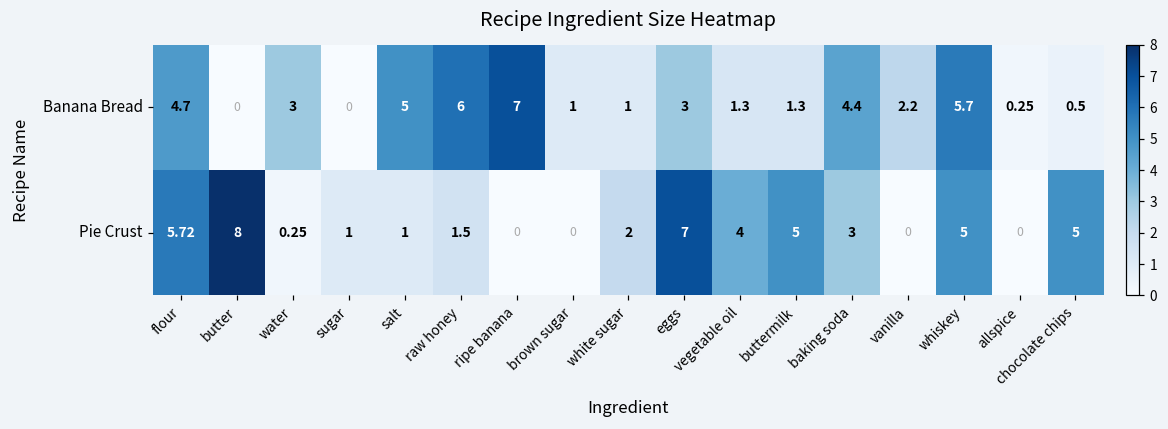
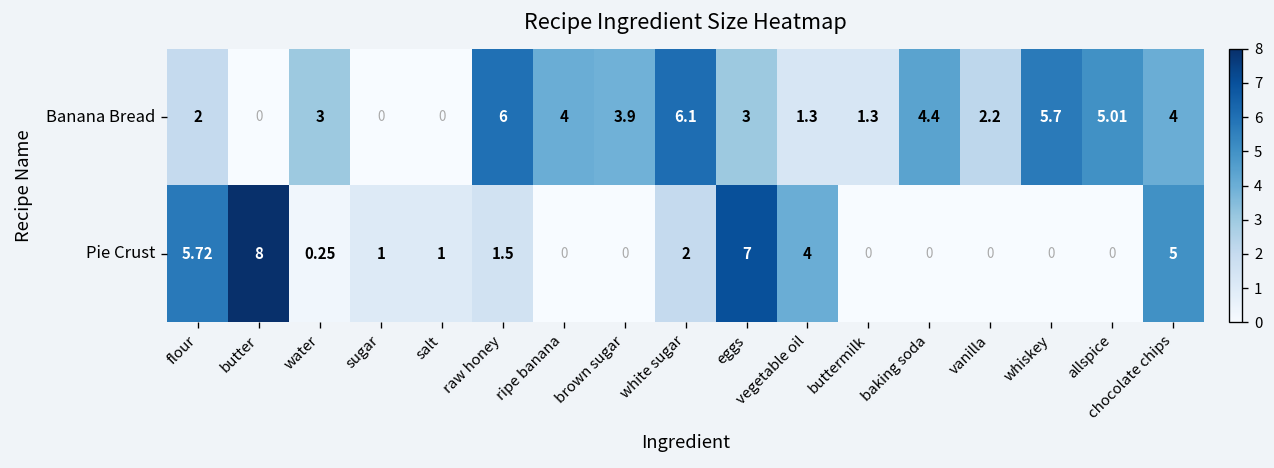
  {
    "Banana Bread": {
-     "flour": 4.7,
+     "flour": 2,
      "butter": 0,
      "water": 3,
      "sugar": 0,
-     "salt": 5,
+     "salt": 0,
      "raw honey": 6,
-     "ripe banana": 7,
-     "brown sugar": 1,
-     "white sugar": 1,
+     "ripe banana": 4,
+     "brown sugar": 3.9,
+     "white sugar": 6.1,
      "eggs": 3,
      "vegetable oil": 1.3,
      "buttermilk": 1.3,
      "baking soda": 4.4,
      "vanilla": 2.2,
      "whiskey": 5.7,
-     "allspice": 0.25,
-     "chocolate chips": 0.5
+     "allspice": 5.01,
+     "chocolate chips": 4
    },
    "Pie Crust": {
      "flour": 5.72,
      "butter": 8,
      "water": 0.25,
      "sugar": 1,
      "salt": 1,
      "raw honey": 1.5,
      "ripe banana": 0,
      "brown sugar": 0,
      "white sugar": 2,
      "eggs": 7,
      "vegetable oil": 4,
-     "buttermilk": 5,
-     "baking soda": 3,
+     "buttermilk": 0,
+     "baking soda": 0,
      "vanilla": 0,
-     "whiskey": 5,
+     "whiskey": 0,
      "allspice": 0,
      "chocolate chips": 5
    }
  }
